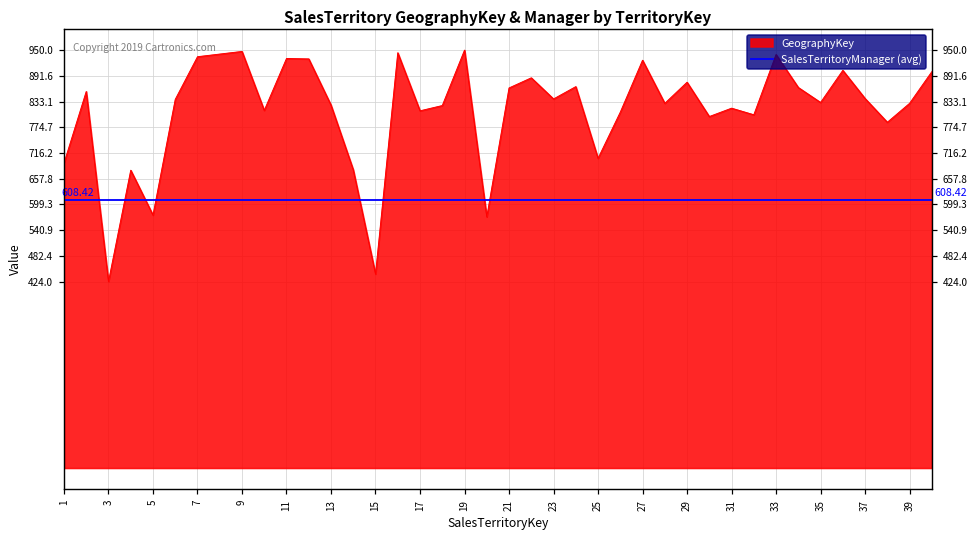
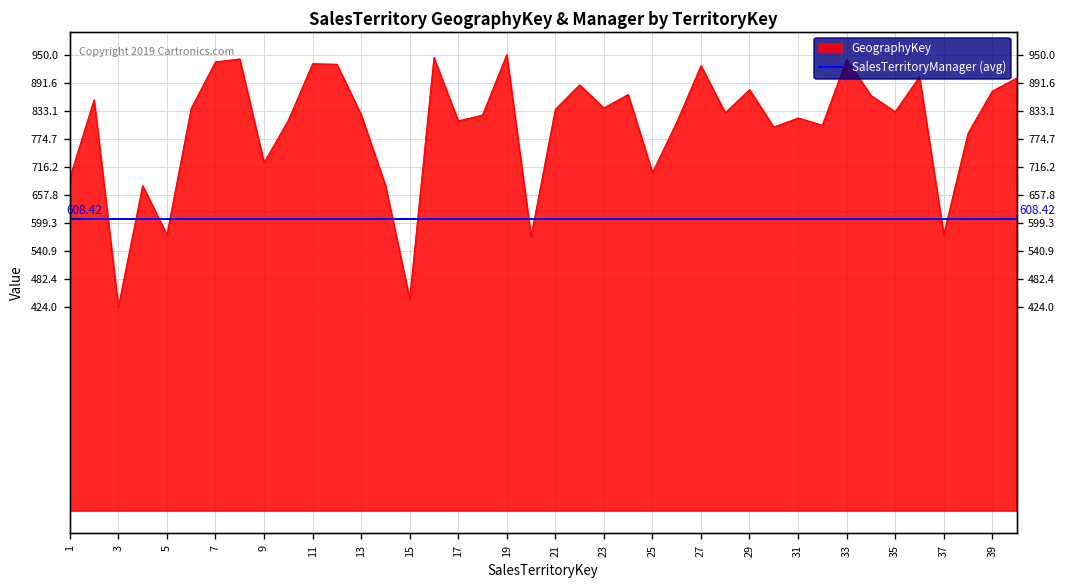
  {
    "3": 420,
    "5": 580,
    "7": 940,
-   "9": 950,
+   "9": 730,
    "11": 930,
    "13": 830,
    "15": 440,
    "17": 810,
    "19": 950,
-   "21": 860,
+   "21": 840,
    "23": 840,
    "25": 700,
    "27": 930,
    "29": 880,
    "31": 820,
    "35": 830,
-   "37": 840,
-   "39": 830
+   "37": 580,
+   "39": 870
  }
